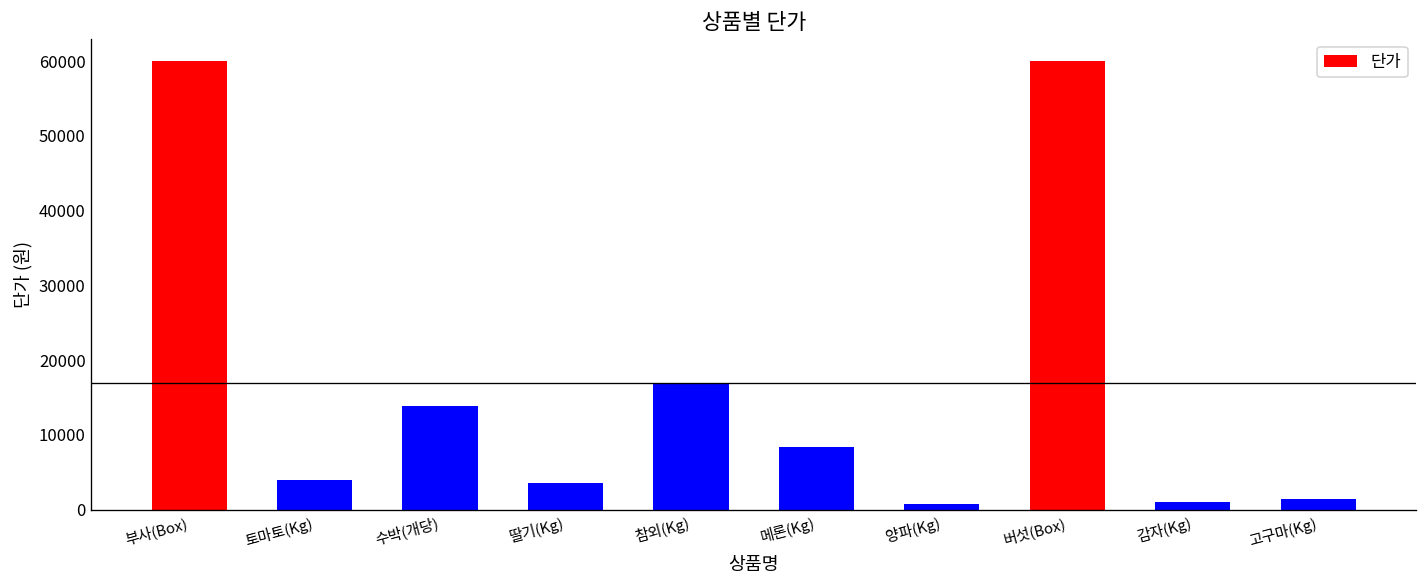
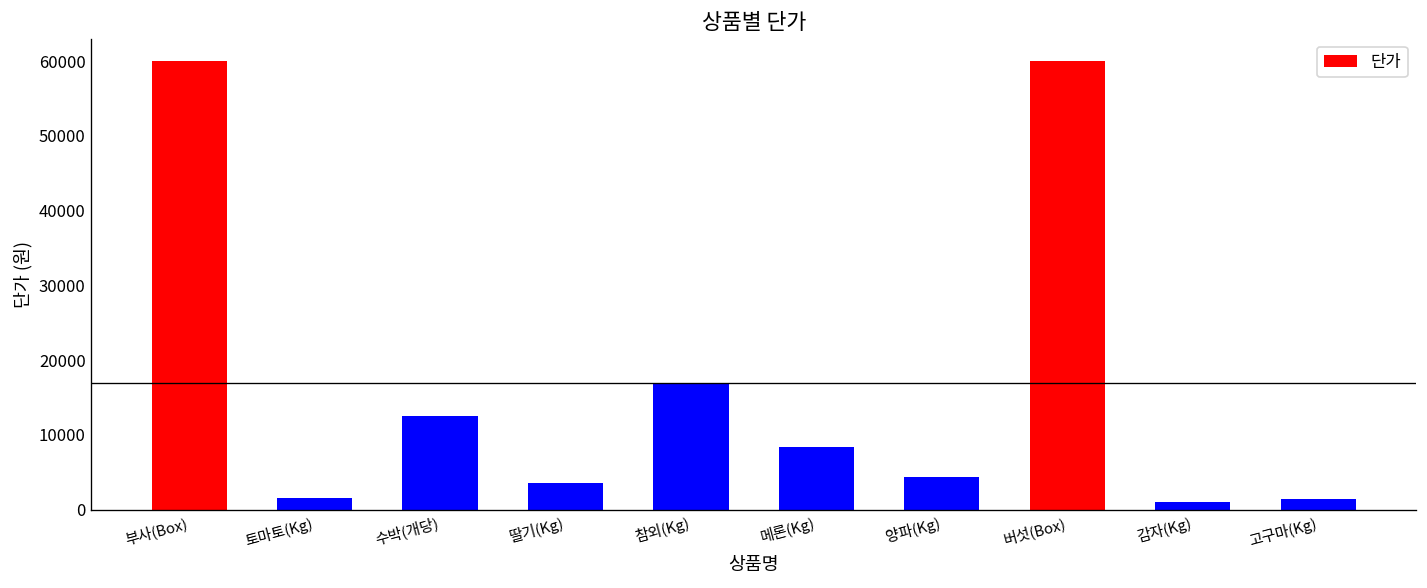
  {
    "부사(Box)": 60000,
-   "토마토(Kg)": 4000,
-   "수박(개당)": 14000,
+   "토마토(Kg)": 2000,
+   "수박(개당)": 13000,
    "딸기(Kg)": 4000,
    "참외(Kg)": 17000,
    "메론(Kg)": 8000,
-   "양파(Kg)": 1000,
+   "양파(Kg)": 4000,
    "버섯(Box)": 60000,
    "감자(Kg)": 1000,
    "고구마(Kg)": 1000
  }
